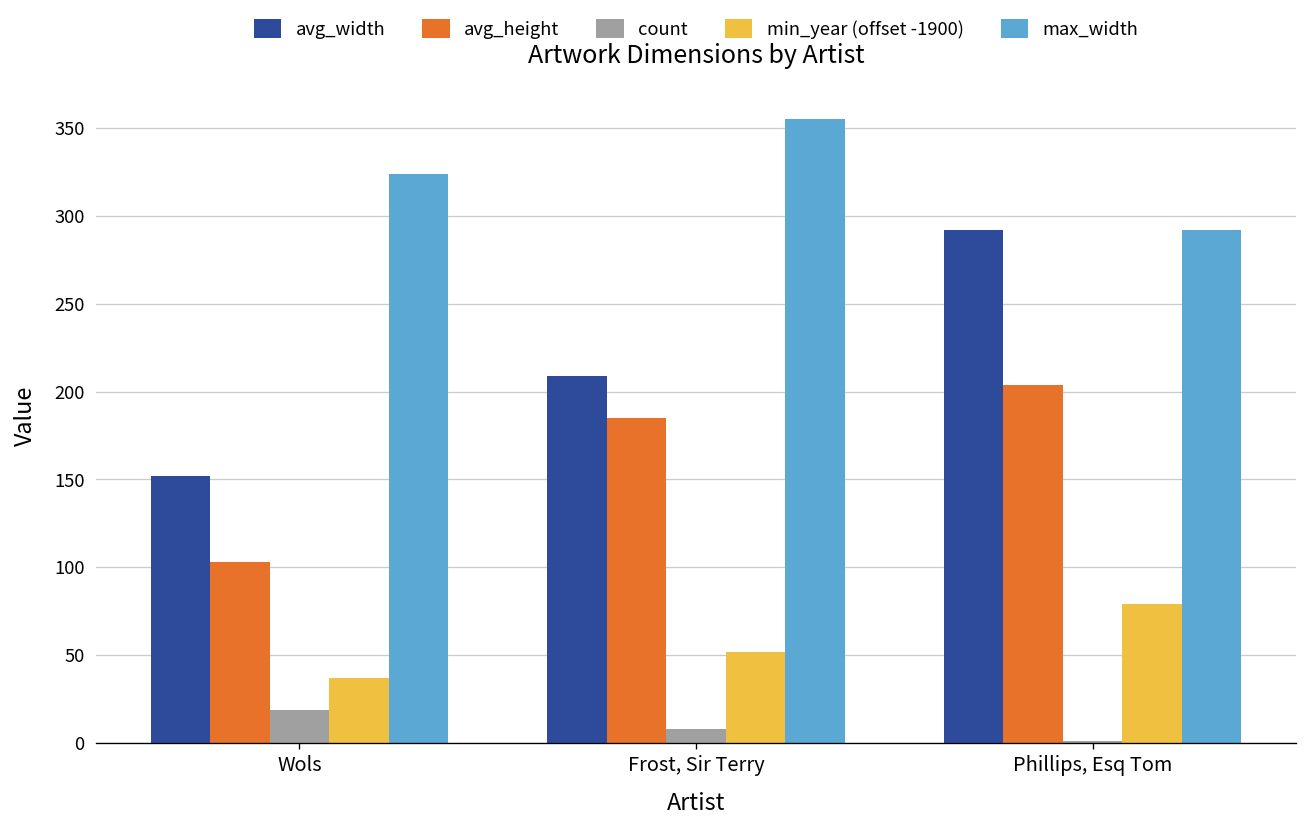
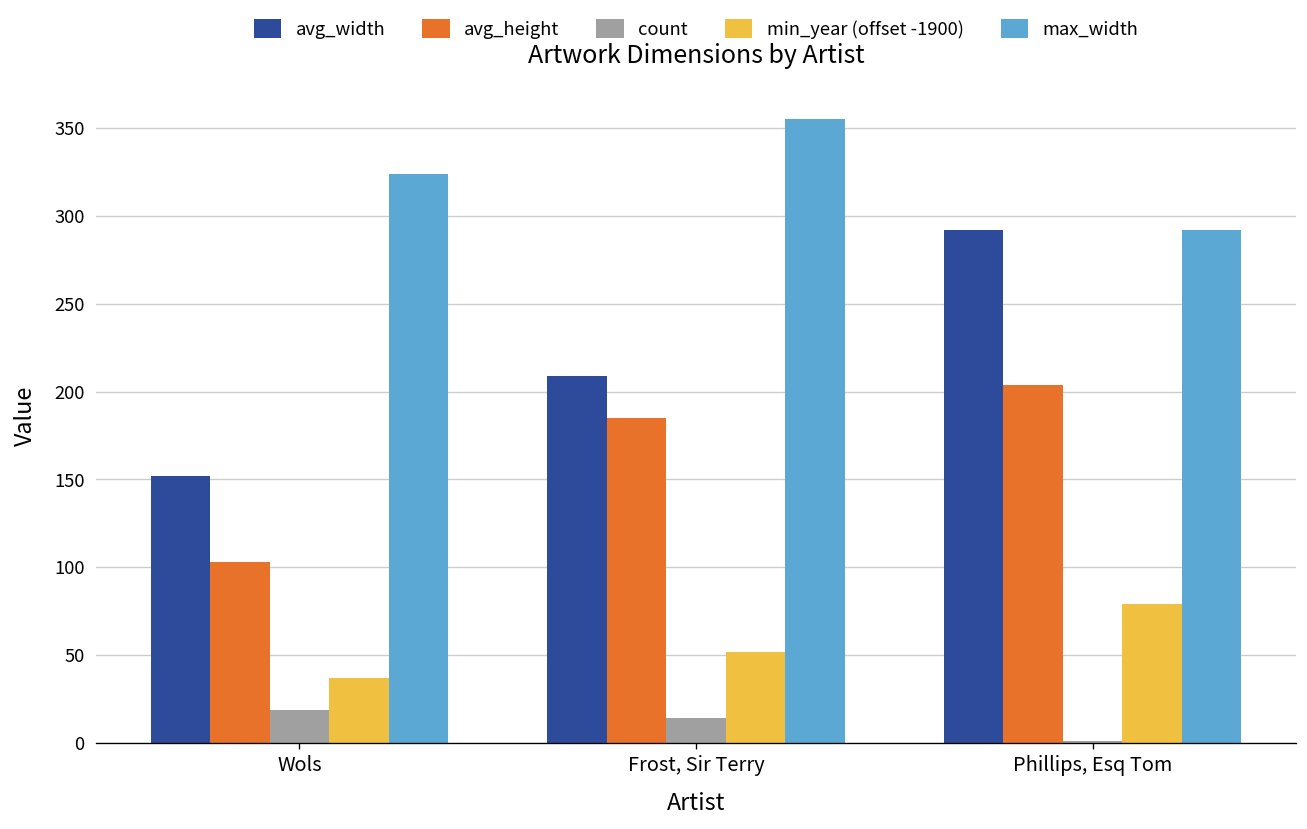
  {
    "avg_width": {
      "Wols": 152,
      "Frost, Sir Terry": 209,
      "Phillips, Esq Tom": 292
    },
    "avg_height": {
      "Wols": 103,
      "Frost, Sir Terry": 185,
      "Phillips, Esq Tom": 204
    },
    "count": {
      "Wols": 19,
-     "Frost, Sir Terry": 8
+     "Frost, Sir Terry": 14
    },
    "min_year (offset -1900)": {
      "Wols": 37,
      "Frost, Sir Terry": 52,
      "Phillips, Esq Tom": 79
    },
    "max_width": {
      "Wols": 324,
      "Frost, Sir Terry": 355,
      "Phillips, Esq Tom": 292
    }
  }
